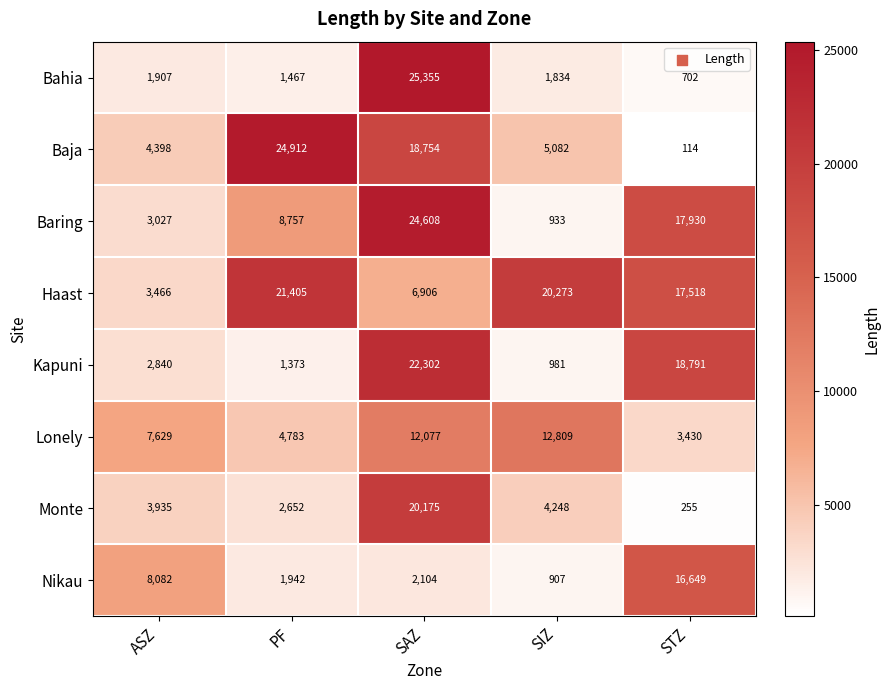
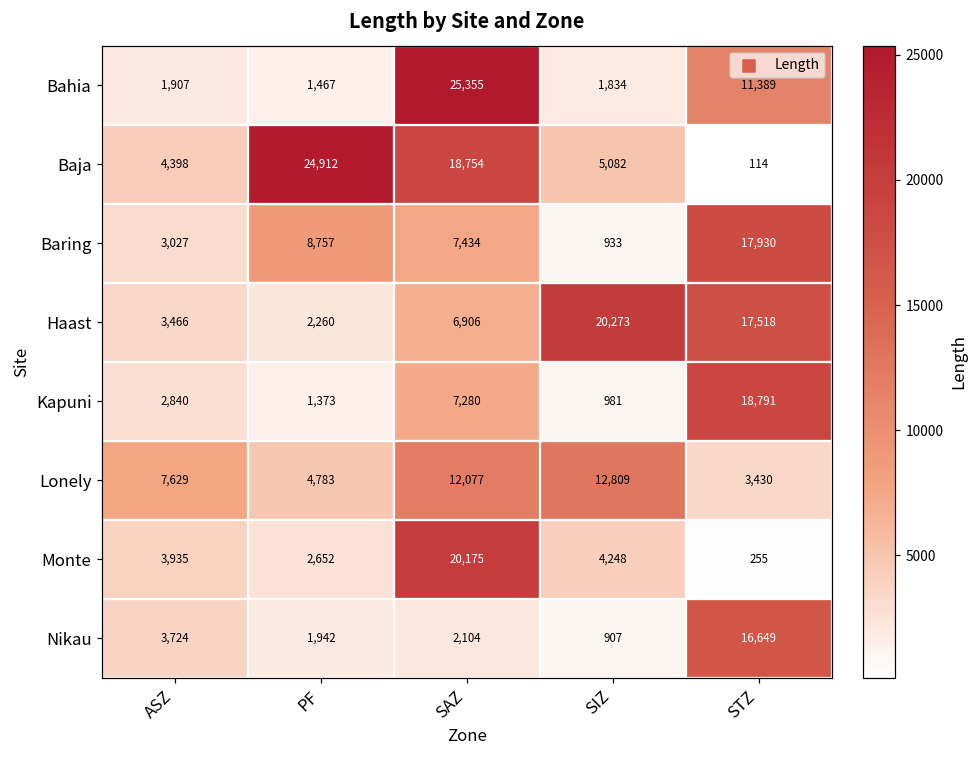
  {
    "Bahia": {
      "ASZ": "1,907",
      "PF": "1,467",
      "SAZ": "25,355",
      "SIZ": "1,834",
-     "STZ": "702"
+     "STZ": "11,389"
    },
    "Baja": {
      "ASZ": "4,398",
      "PF": "24,912",
      "SAZ": "18,754",
      "SIZ": "5,082",
      "STZ": "114"
    },
    "Baring": {
      "ASZ": "3,027",
      "PF": "8,757",
-     "SAZ": "24,608",
+     "SAZ": "7,434",
      "SIZ": "933",
      "STZ": "17,930"
    },
    "Haast": {
      "ASZ": "3,466",
-     "PF": "21,405",
+     "PF": "2,260",
      "SAZ": "6,906",
      "SIZ": "20,273",
      "STZ": "17,518"
    },
    "Kapuni": {
      "ASZ": "2,840",
      "PF": "1,373",
-     "SAZ": "22,302",
+     "SAZ": "7,280",
      "SIZ": "981",
      "STZ": "18,791"
    },
    "Lonely": {
      "ASZ": "7,629",
      "PF": "4,783",
      "SAZ": "12,077",
      "SIZ": "12,809",
      "STZ": "3,430"
    },
    "Monte": {
      "ASZ": "3,935",
      "PF": "2,652",
      "SAZ": "20,175",
      "SIZ": "4,248",
      "STZ": "255"
    },
    "Nikau": {
-     "ASZ": "8,082",
+     "ASZ": "3,724",
      "PF": "1,942",
      "SAZ": "2,104",
      "SIZ": "907",
      "STZ": "16,649"
    }
  }
